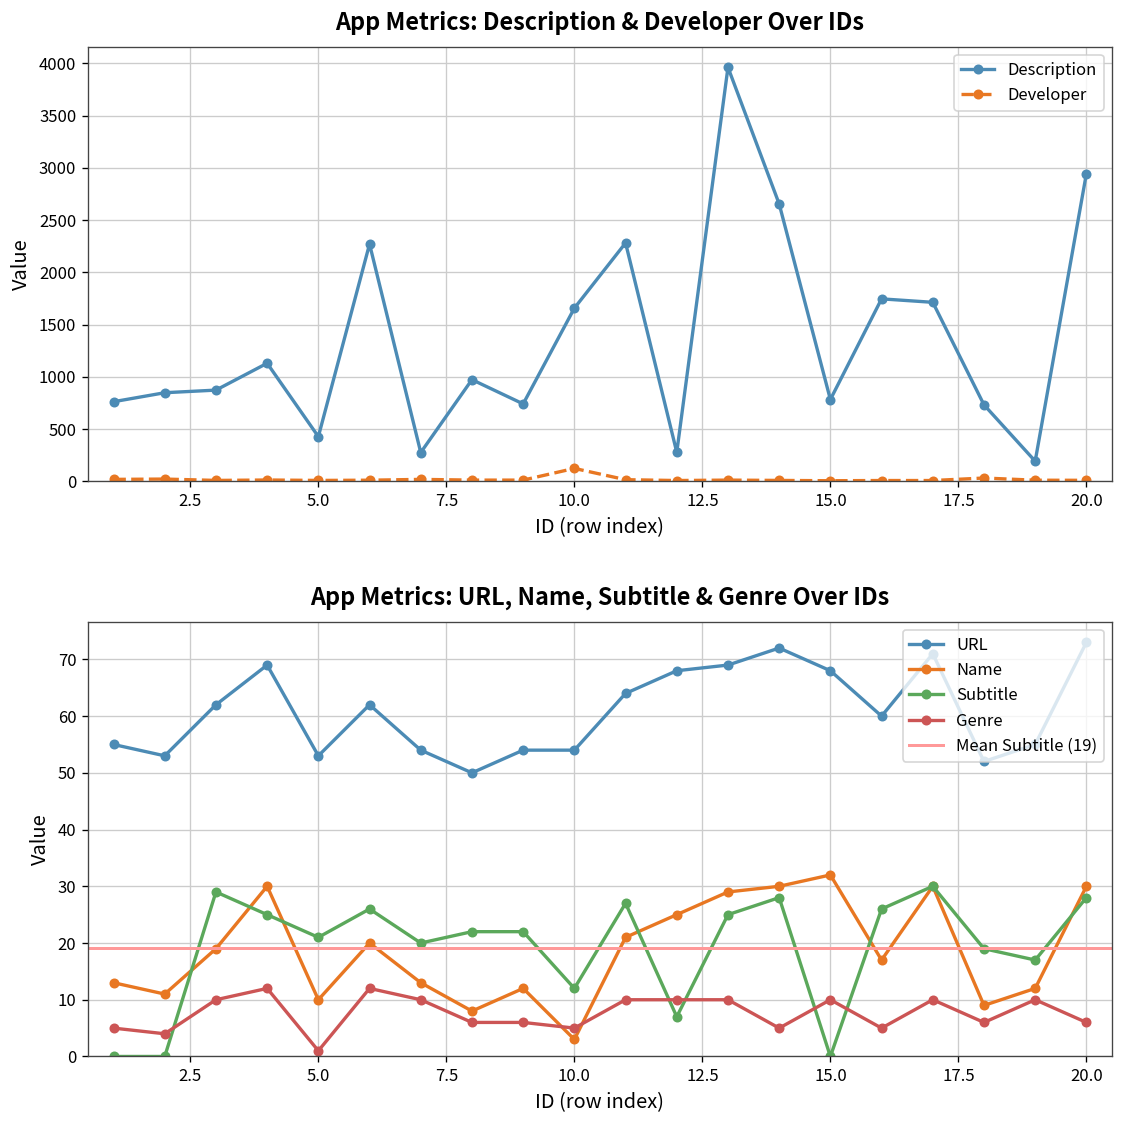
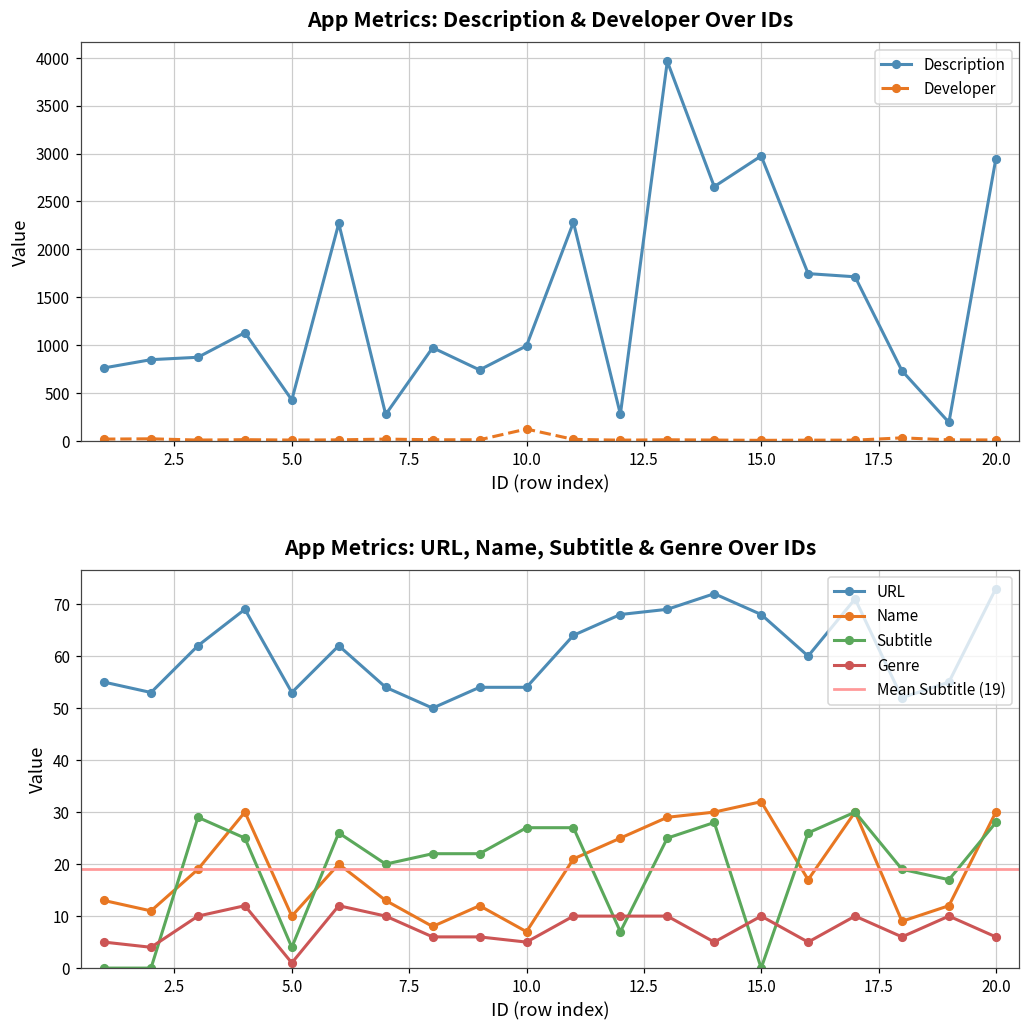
  {
    "App Metrics: Description & Developer Over IDs": {
      "Description": {
        "5.0": 400,
-       "10.0": 1700,
-       "15.0": 800,
+       "10.0": 1000,
+       "15.0": 3000,
        "20.0": 2900
      },
      "Developer": {
        "5.0": 0,
        "10.0": 100,
        "15.0": 0,
        "20.0": 0
      }
    },
    "App Metrics: URL, Name, Subtitle & Genre Over IDs": {
      "URL": {
        "5.0": 53,
        "10.0": 54,
        "15.0": 68
      },
      "Name": {
        "5.0": 10,
-       "10.0": 3,
+       "10.0": 7,
        "15.0": 32,
        "20.0": 30
      },
      "Subtitle": {
-       "5.0": 21,
-       "10.0": 12,
+       "5.0": 4,
+       "10.0": 27,
        "15.0": 0,
        "20.0": 28
      },
      "Genre": {
        "5.0": 1,
        "10.0": 5,
        "15.0": 10,
        "20.0": 6
      }
    }
  }
